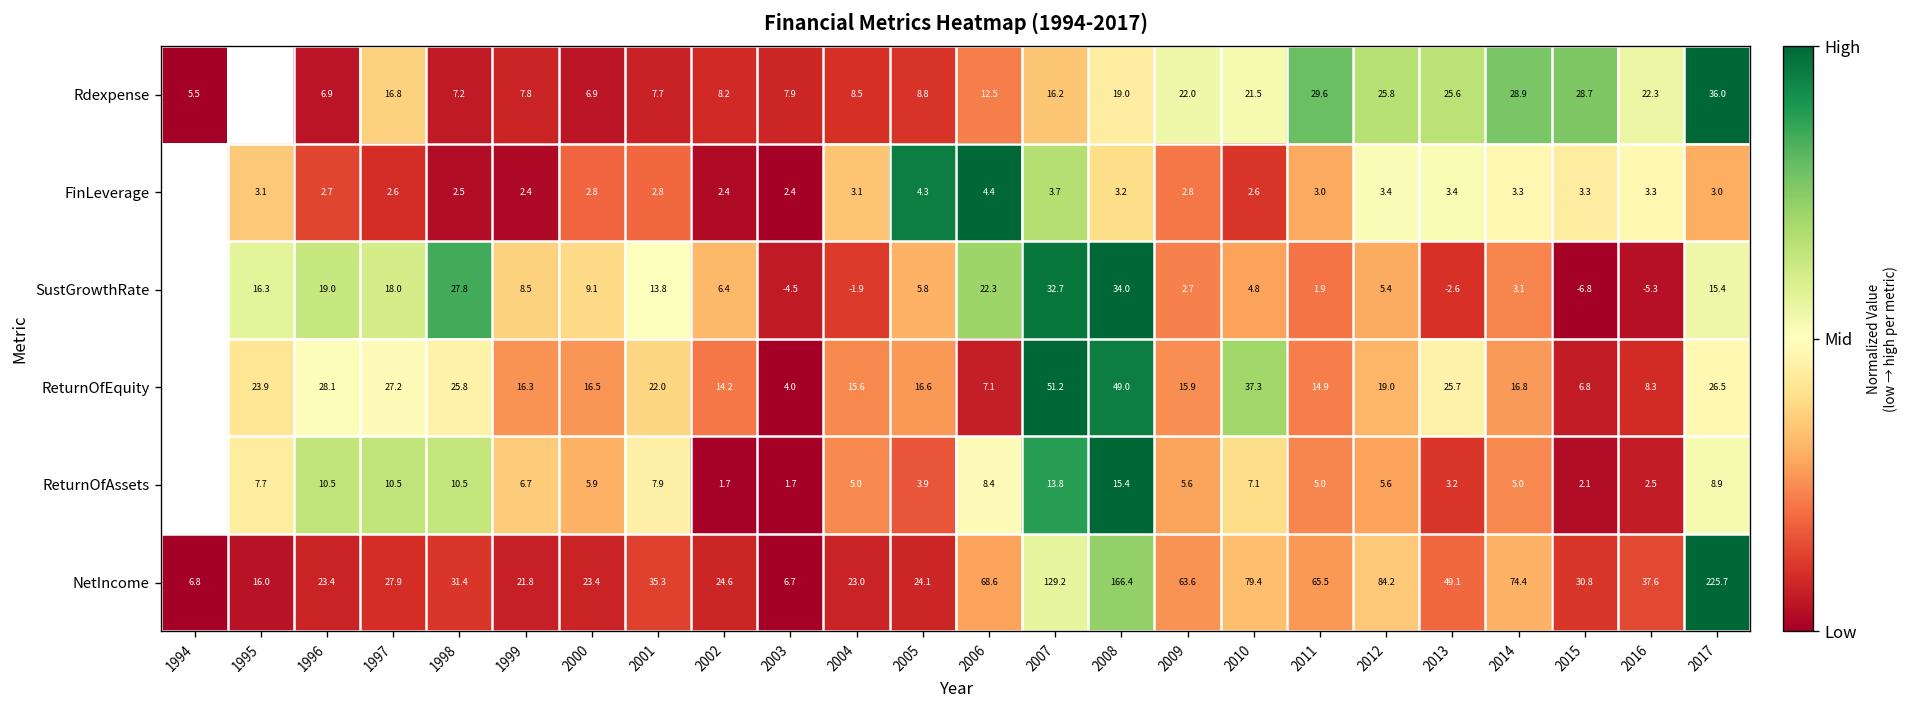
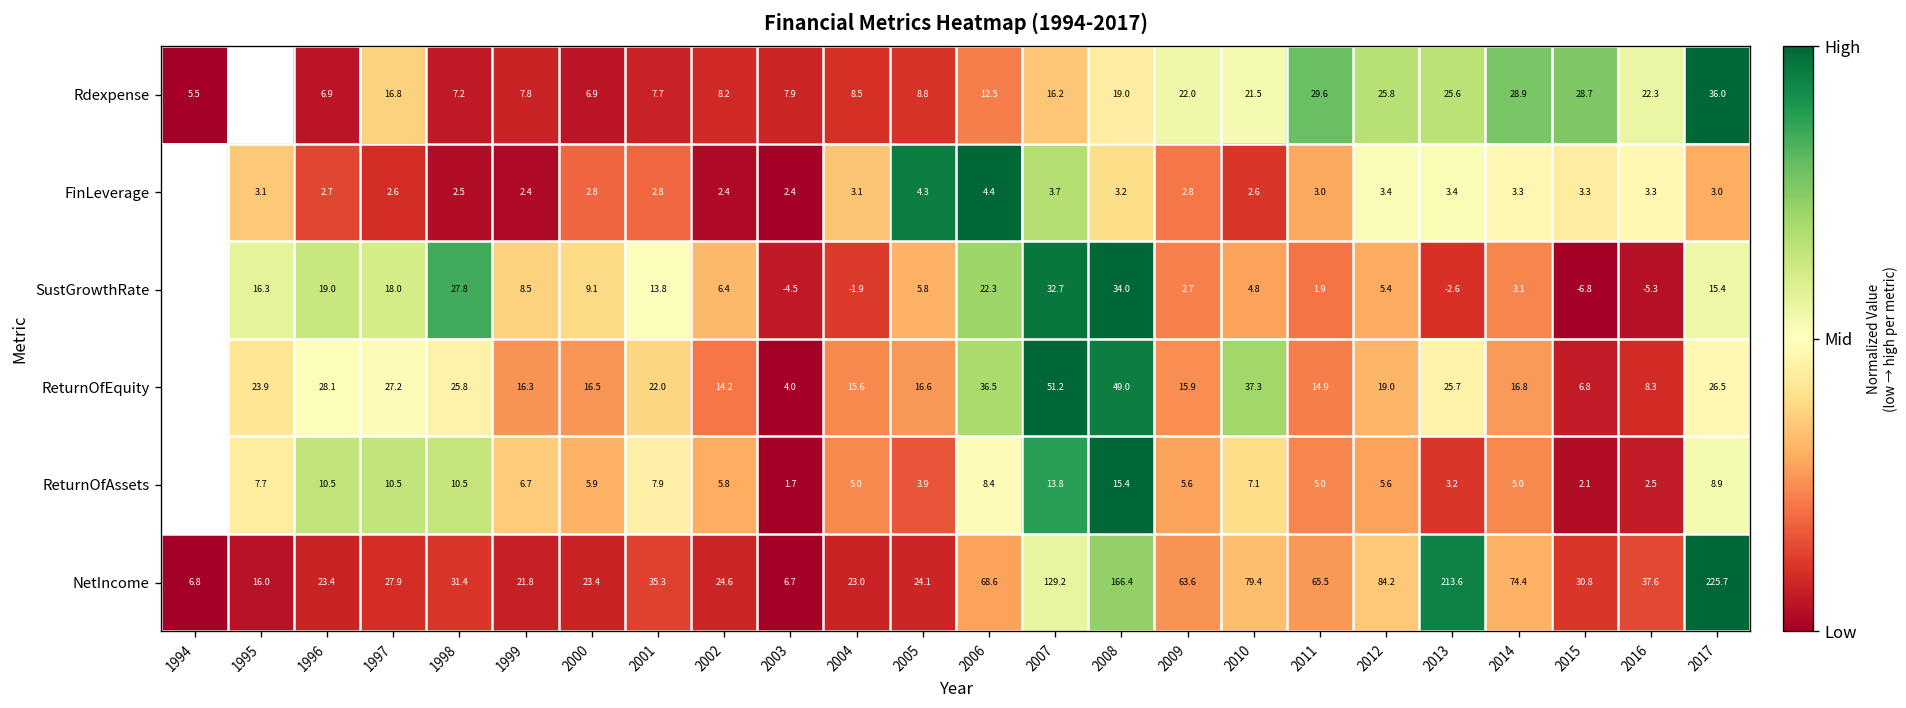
  {
    "Rdexpense": {
      "1994": 5.5,
      "1996": 6.9,
      "1997": 16.8,
      "1998": 7.2,
      "1999": 7.8,
      "2000": 6.9,
      "2001": 7.7,
      "2002": 8.2,
      "2003": 7.9,
      "2004": 8.5,
      "2005": 8.8,
      "2006": 12.5,
      "2007": 16.2,
      "2008": 19.0,
      "2009": 22.0,
      "2010": 21.5,
      "2011": 29.6,
      "2012": 25.8,
      "2013": 25.6,
      "2014": 28.9,
      "2015": 28.7,
      "2016": 22.3,
      "2017": 36.0
    },
    "FinLeverage": {
      "1995": 3.1,
      "1996": 2.7,
      "1997": 2.6,
      "1998": 2.5,
      "1999": 2.4,
      "2000": 2.8,
      "2001": 2.8,
      "2002": 2.4,
      "2003": 2.4,
      "2004": 3.1,
      "2005": 4.3,
      "2006": 4.4,
      "2007": 3.7,
      "2008": 3.2,
      "2009": 2.8,
      "2010": 2.6,
      "2011": 3.0,
      "2012": 3.4,
      "2013": 3.4,
      "2014": 3.3,
      "2015": 3.3,
      "2016": 3.3,
      "2017": 3.0
    },
    "SustGrowthRate": {
      "1995": 16.3,
      "1996": 19.0,
      "1997": 18.0,
      "1998": 27.8,
      "1999": 8.5,
      "2000": 9.1,
      "2001": 13.8,
      "2002": 6.4,
      "2003": -4.5,
      "2004": -1.9,
      "2005": 5.8,
      "2006": 22.3,
      "2007": 32.7,
      "2008": 34.0,
      "2009": 2.7,
      "2010": 4.8,
      "2011": 1.9,
      "2012": 5.4,
      "2013": -2.6,
      "2014": 3.1,
      "2015": -6.8,
      "2016": -5.3,
      "2017": 15.4
    },
    "ReturnOfEquity": {
      "1995": 23.9,
      "1996": 28.1,
      "1997": 27.2,
      "1998": 25.8,
      "1999": 16.3,
      "2000": 16.5,
      "2001": 22.0,
      "2002": 14.2,
      "2003": 4.0,
      "2004": 15.6,
      "2005": 16.6,
-     "2006": 7.1,
+     "2006": 36.5,
      "2007": 51.2,
      "2008": 49.0,
      "2009": 15.9,
      "2010": 37.3,
      "2011": 14.9,
      "2012": 19.0,
      "2013": 25.7,
      "2014": 16.8,
      "2015": 6.8,
      "2016": 8.3,
      "2017": 26.5
    },
    "ReturnOfAssets": {
      "1995": 7.7,
      "1996": 10.5,
      "1997": 10.5,
      "1998": 10.5,
      "1999": 6.7,
      "2000": 5.9,
      "2001": 7.9,
-     "2002": 1.7,
+     "2002": 5.8,
      "2003": 1.7,
      "2004": 5.0,
      "2005": 3.9,
      "2006": 8.4,
      "2007": 13.8,
      "2008": 15.4,
      "2009": 5.6,
      "2010": 7.1,
      "2011": 5.0,
      "2012": 5.6,
      "2013": 3.2,
      "2014": 5.0,
      "2015": 2.1,
      "2016": 2.5,
      "2017": 8.9
    },
    "NetIncome": {
      "1994": 6.8,
      "1995": 16.0,
      "1996": 23.4,
      "1997": 27.9,
      "1998": 31.4,
      "1999": 21.8,
      "2000": 23.4,
      "2001": 35.3,
      "2002": 24.6,
      "2003": 6.7,
      "2004": 23.0,
      "2005": 24.1,
      "2006": 68.6,
      "2007": 129.2,
      "2008": 166.4,
      "2009": 63.6,
      "2010": 79.4,
      "2011": 65.5,
      "2012": 84.2,
-     "2013": 49.1,
+     "2013": 213.6,
      "2014": 74.4,
      "2015": 30.8,
      "2016": 37.6,
      "2017": 225.7
    }
  }
